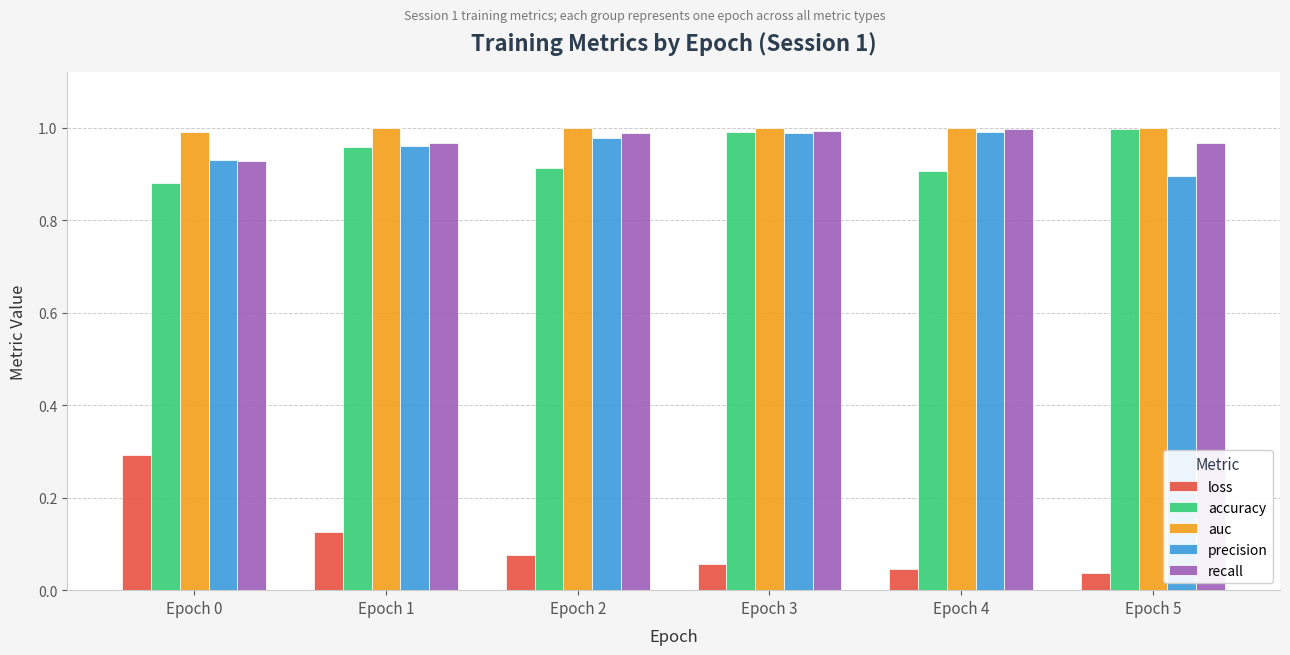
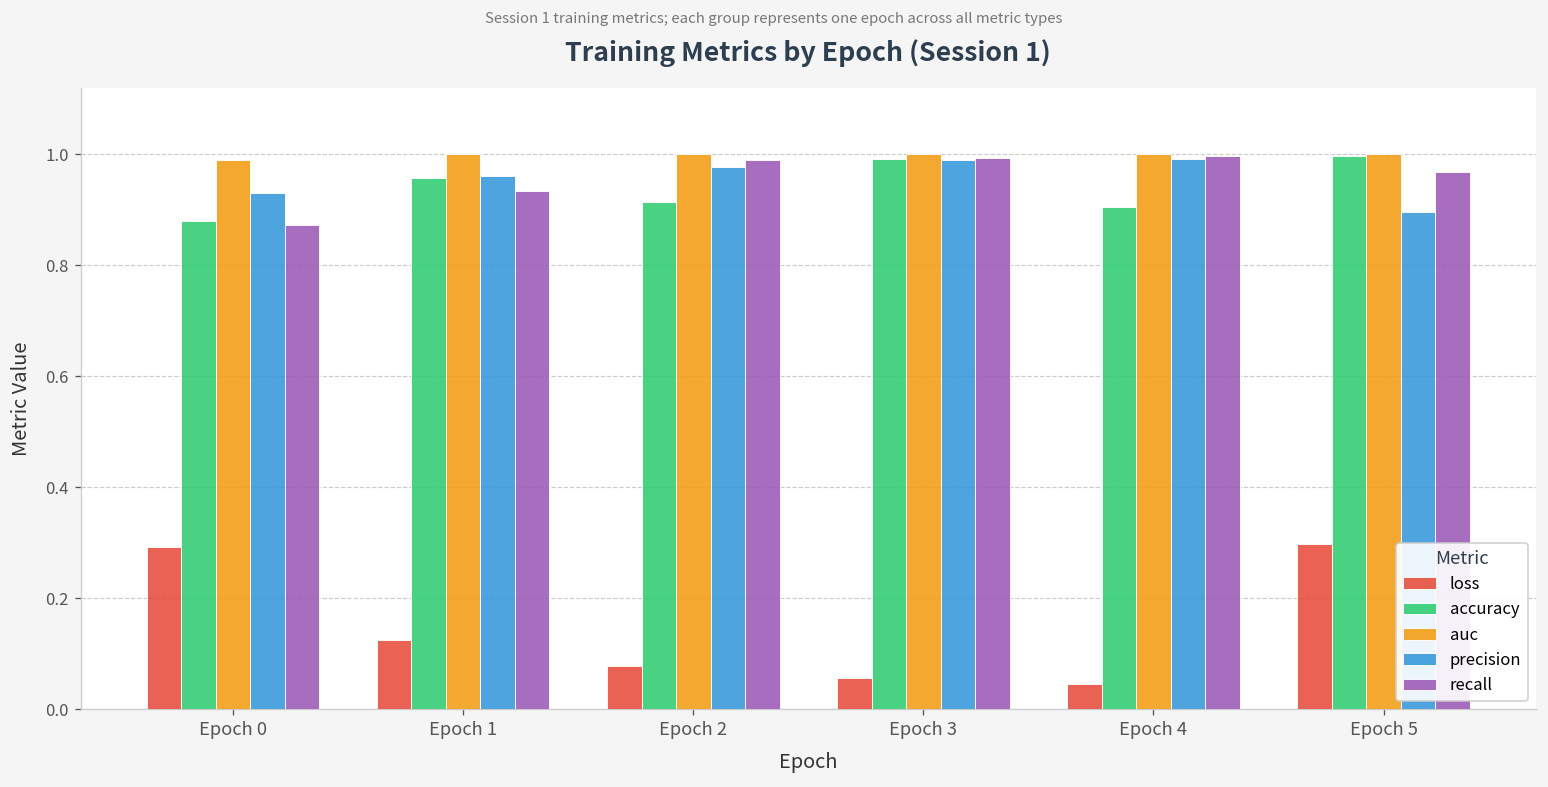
  {
    "loss": {
      "Epoch 0": 0.29,
      "Epoch 1": 0.12,
      "Epoch 2": 0.08,
      "Epoch 3": 0.06,
      "Epoch 4": 0.05,
-     "Epoch 5": 0.04
+     "Epoch 5": 0.30
    },
    "accuracy": {
      "Epoch 0": 0.88,
      "Epoch 1": 0.96,
      "Epoch 2": 0.91,
      "Epoch 3": 0.99,
      "Epoch 4": 0.91,
      "Epoch 5": 1.00
    },
    "auc": {
      "Epoch 0": 0.99,
      "Epoch 1": 1.00,
      "Epoch 2": 1.00,
      "Epoch 3": 1.00,
      "Epoch 4": 1.00,
      "Epoch 5": 1.00
    },
    "precision": {
      "Epoch 0": 0.93,
      "Epoch 1": 0.96,
      "Epoch 2": 0.98,
      "Epoch 3": 0.99,
      "Epoch 4": 0.99,
      "Epoch 5": 0.90
    },
    "recall": {
-     "Epoch 0": 0.93,
-     "Epoch 1": 0.97,
+     "Epoch 0": 0.87,
+     "Epoch 1": 0.93,
      "Epoch 2": 0.99,
      "Epoch 3": 0.99,
      "Epoch 4": 1.00,
      "Epoch 5": 0.97
    }
  }
